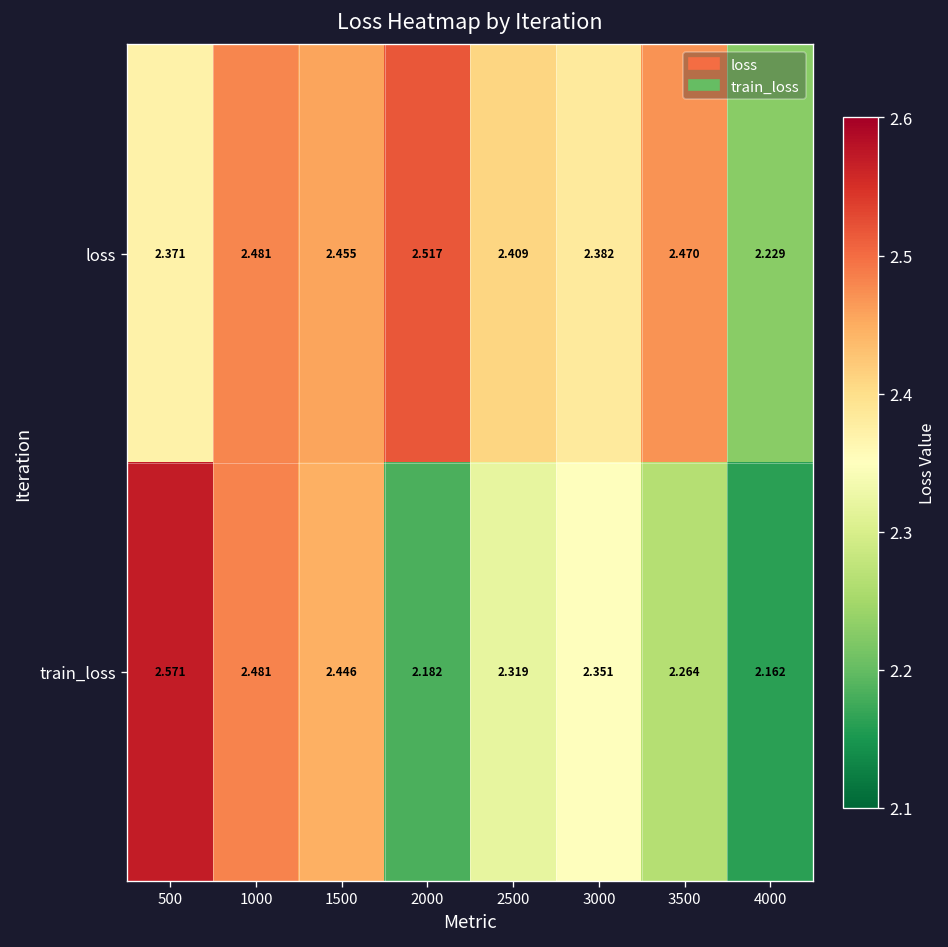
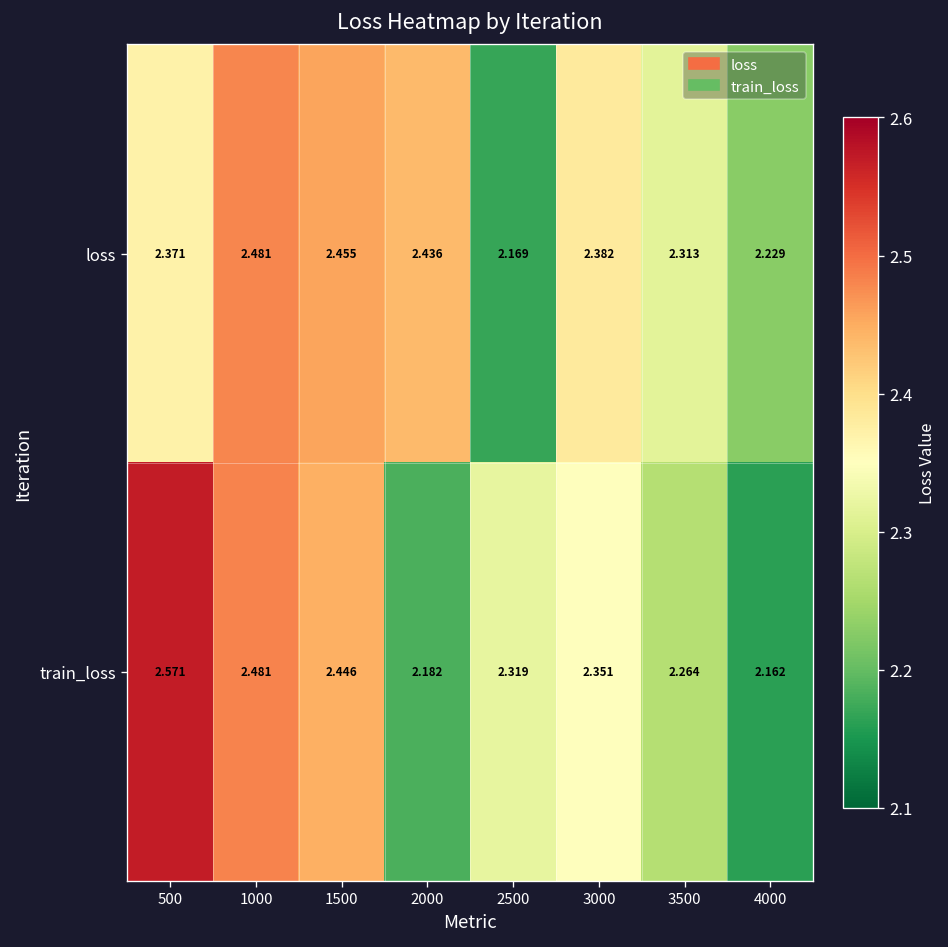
  {
    "loss": {
      "500": 2.371,
      "1000": 2.481,
      "1500": 2.455,
-     "2000": 2.517,
-     "2500": 2.409,
+     "2000": 2.436,
+     "2500": 2.169,
      "3000": 2.382,
-     "3500": 2.470,
+     "3500": 2.313,
      "4000": 2.229
    },
    "train_loss": {
      "500": 2.571,
      "1000": 2.481,
      "1500": 2.446,
      "2000": 2.182,
      "2500": 2.319,
      "3000": 2.351,
      "3500": 2.264,
      "4000": 2.162
    }
  }
